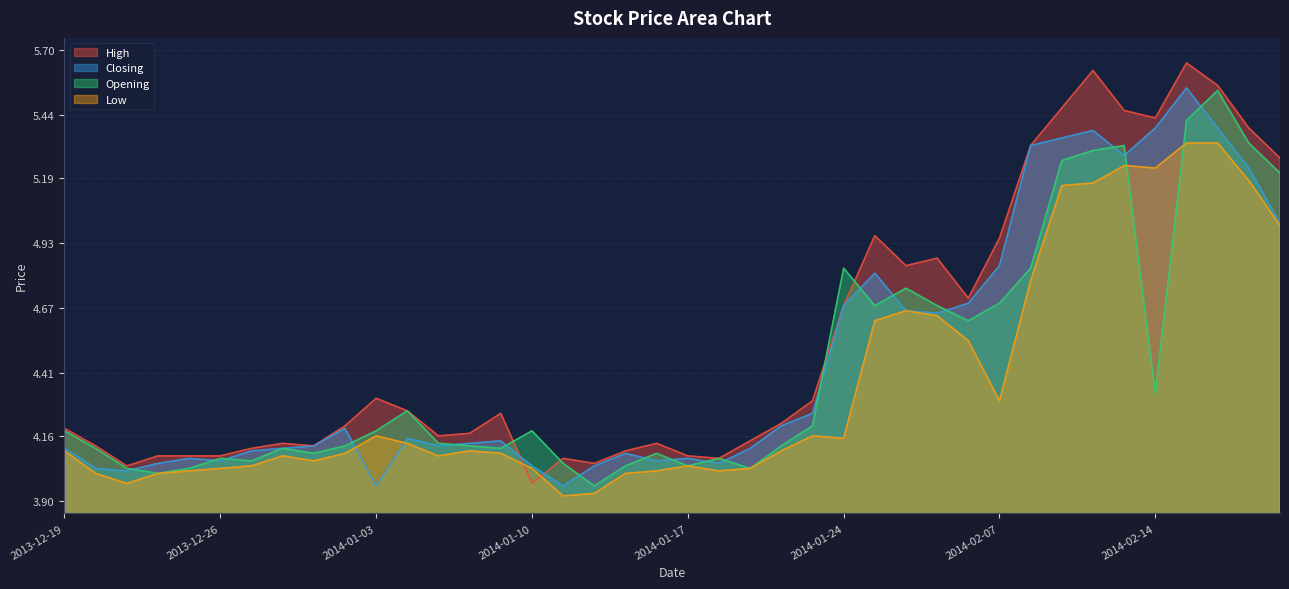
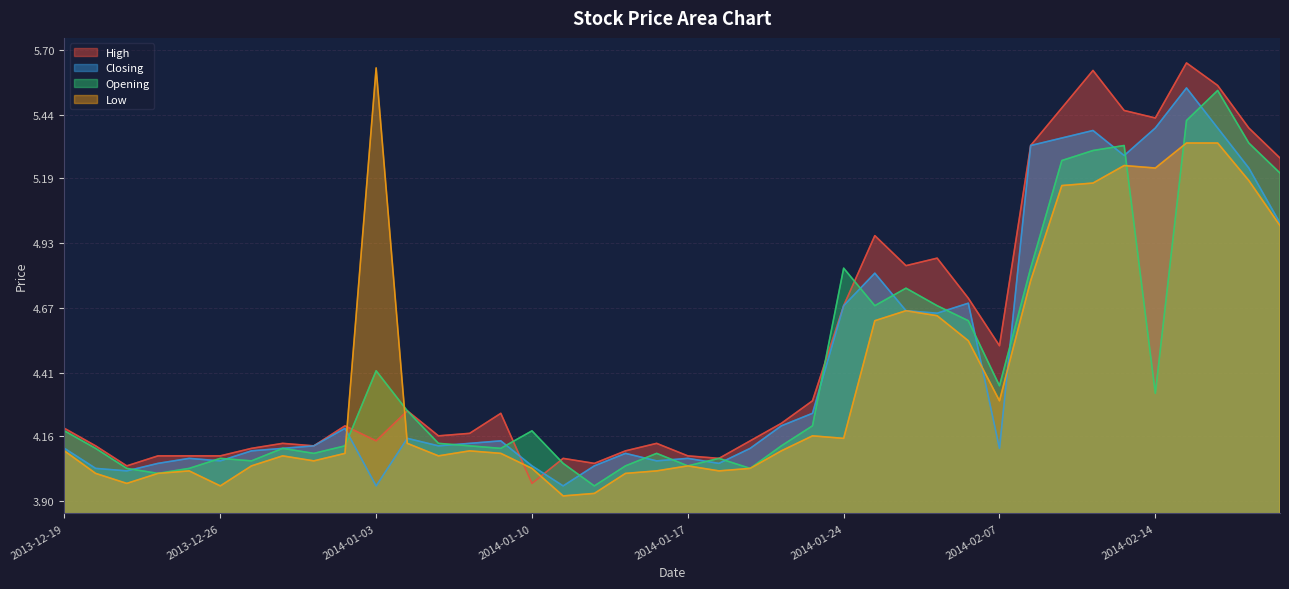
  {
    "High": {
-     "2014-01-03": 4.31,
+     "2014-01-03": 4.14,
      "2014-01-10": 3.97,
-     "2014-02-07": 4.95,
+     "2014-02-07": 4.52,
      "2014-02-14": 5.43
    },
    "Closing": {
      "2014-01-03": 3.96,
-     "2014-02-07": 4.84,
+     "2014-02-07": 4.11,
      "2014-02-14": 5.39
    },
    "Opening": {
-     "2014-01-03": 4.18,
+     "2014-01-03": 4.42,
      "2014-01-10": 4.18,
      "2014-01-24": 4.83,
-     "2014-02-07": 4.69,
+     "2014-02-07": 4.36,
      "2014-02-14": 4.33
    },
    "Low": {
-     "2013-12-26": 4.03,
-     "2014-01-03": 4.16,
+     "2013-12-26": 3.96,
+     "2014-01-03": 5.63,
      "2014-01-24": 4.15,
      "2014-02-07": 4.30,
      "2014-02-14": 5.23
    }
  }
